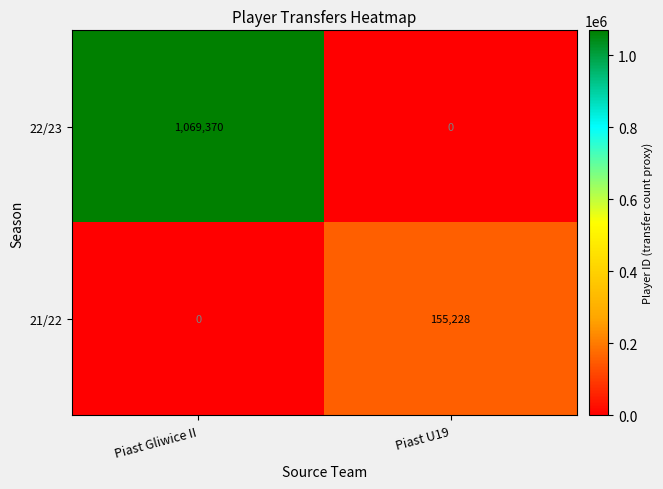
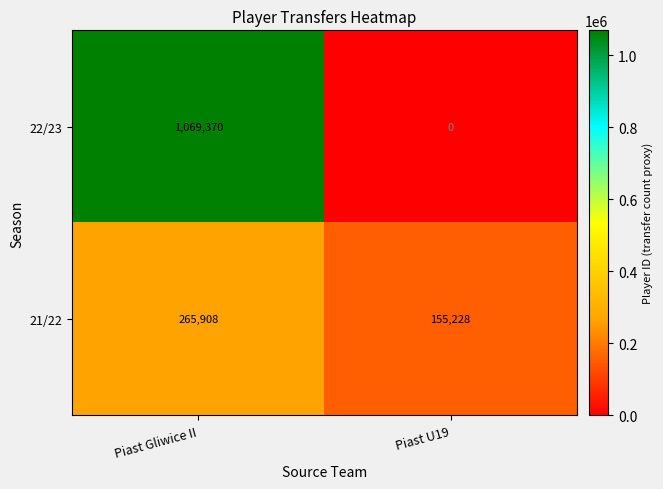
  {
    "22/23": {
      "Piast Gliwice II": "1,069,370",
      "Piast U19": "0"
    },
    "21/22": {
-     "Piast Gliwice II": "0",
+     "Piast Gliwice II": "265,908",
      "Piast U19": "155,228"
    }
  }
